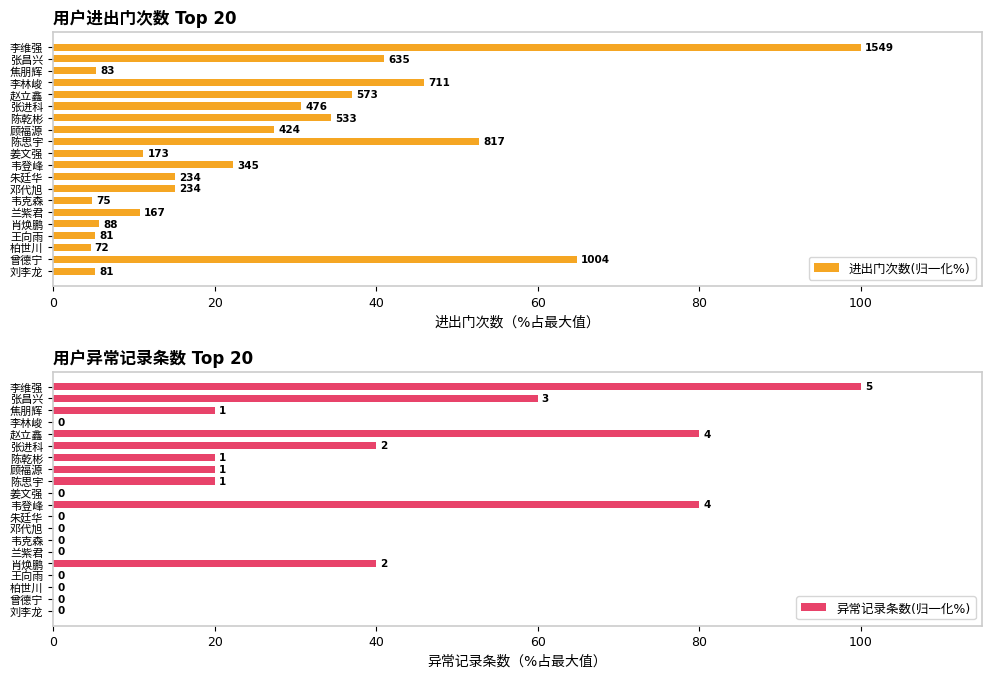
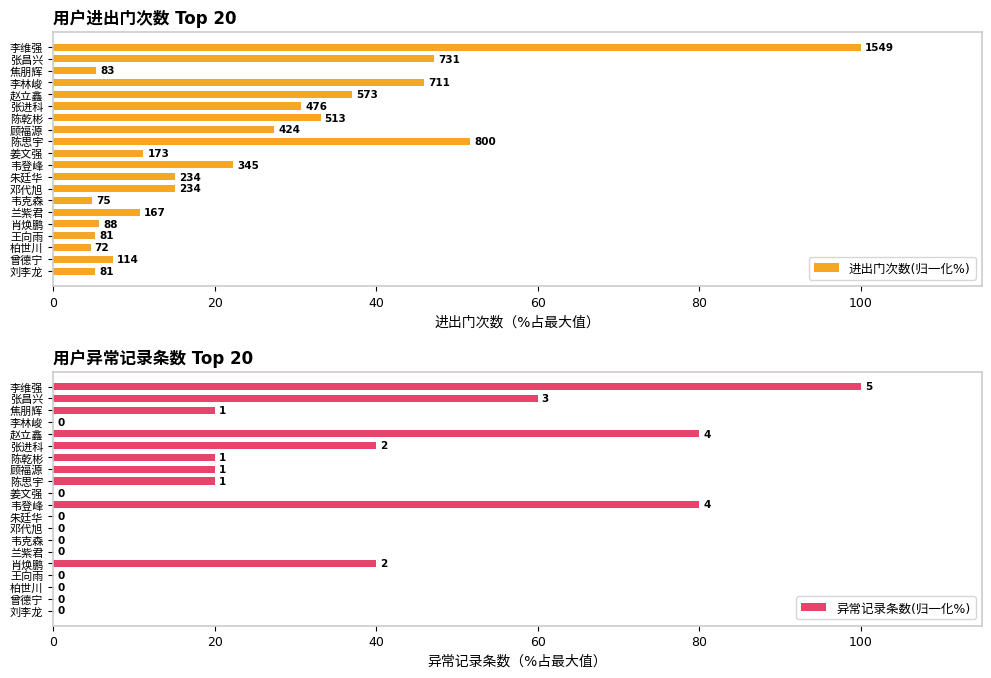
  {
    "用户进出门次数 Top 20": {
-     "张昌兴": 635,
-     "陈乾彬": 533,
-     "陈思宇": 817,
-     "曾德宁": 1004
+     "张昌兴": 731,
+     "陈乾彬": 513,
+     "陈思宇": 800,
+     "曾德宁": 114
    },
    "用户异常记录条数 Top 20": {
      "李林峻": 0,
      "姜文强": 0,
      "朱廷华": 0,
      "邓代旭": 0,
      "韦克森": 0,
      "兰紫君": 0,
      "王向雨": 0,
      "柏世川": 0,
      "曾德宁": 0,
      "刘李龙": 0
    }
  }
